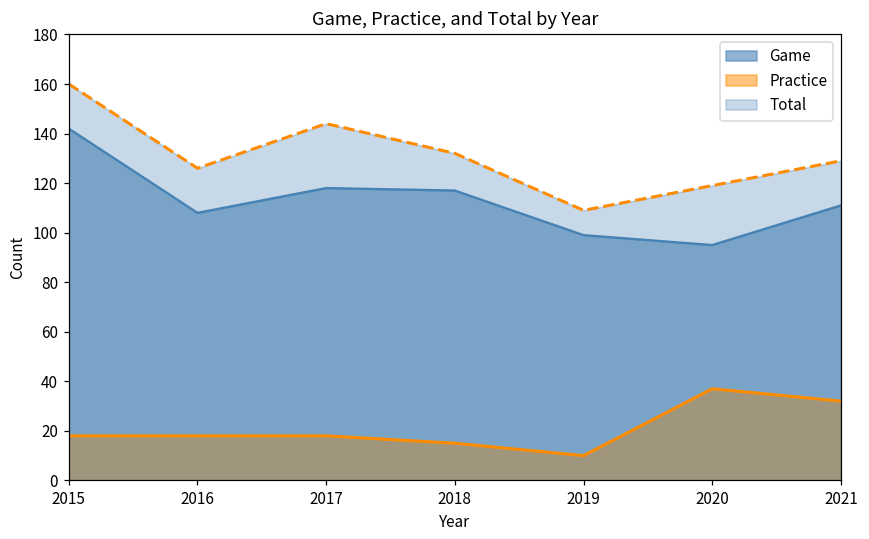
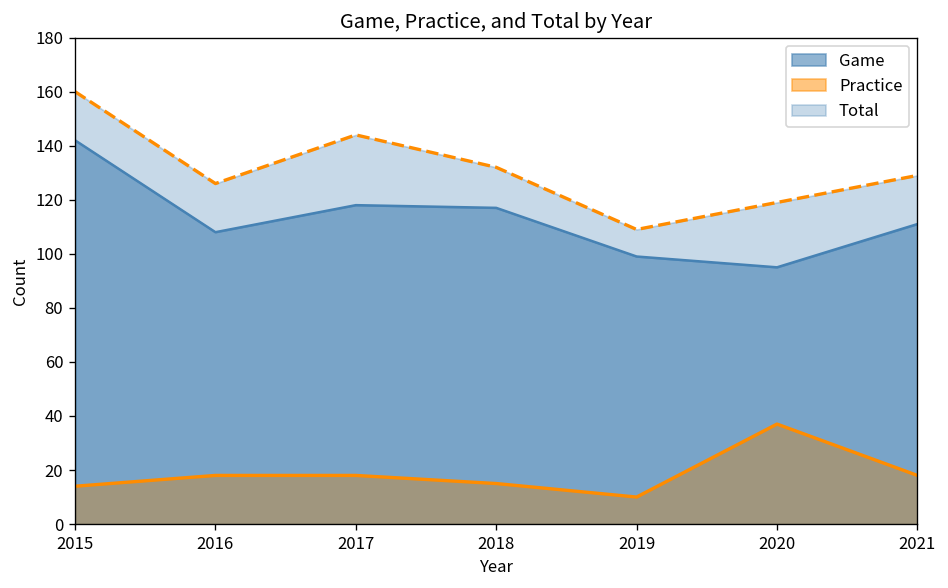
  {
    "Practice": {
-     "2015": 18,
+     "2015": 14,
      "2016": 18,
      "2017": 18,
      "2018": 15,
      "2019": 10,
      "2020": 37,
-     "2021": 32
+     "2021": 18
    }
  }
